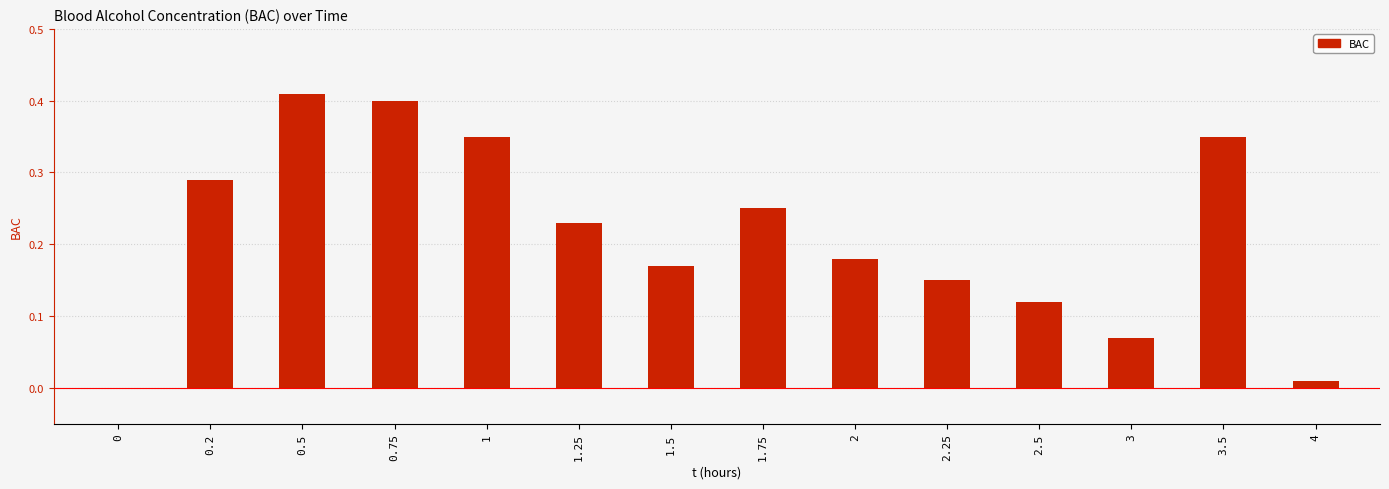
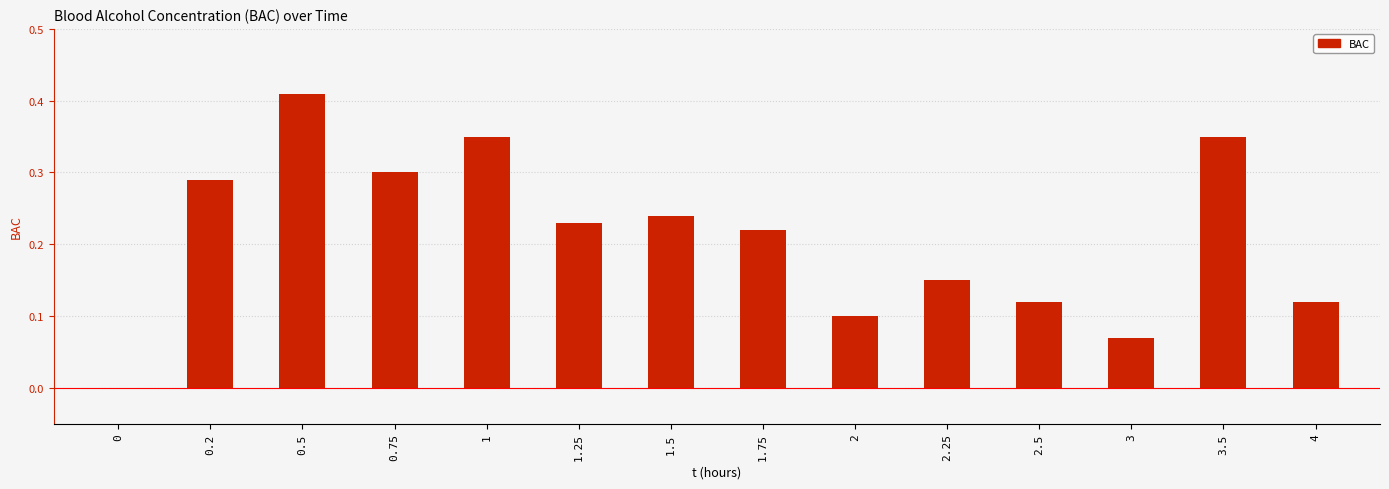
  {
    "0": 0.00,
    "0.2": 0.29,
    "0.5": 0.41,
-   "0.75": 0.4,
+   "0.75": 0.3,
    "1": 0.35,
    "1.25": 0.23,
-   "1.5": 0.17,
-   "1.75": 0.25,
-   "2": 0.18,
+   "1.5": 0.24,
+   "1.75": 0.22,
+   "2": 0.10,
    "2.25": 0.15,
    "2.5": 0.12,
    "3": 0.07,
    "3.5": 0.35,
-   "4": 0.01
+   "4": 0.12
  }
